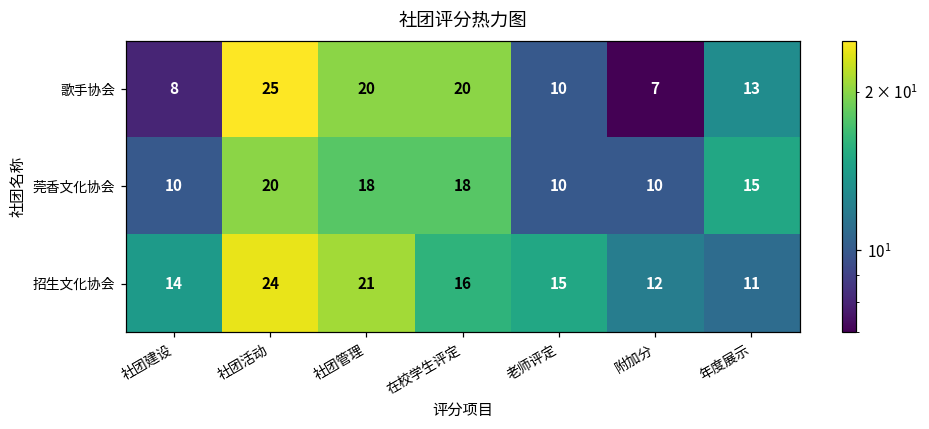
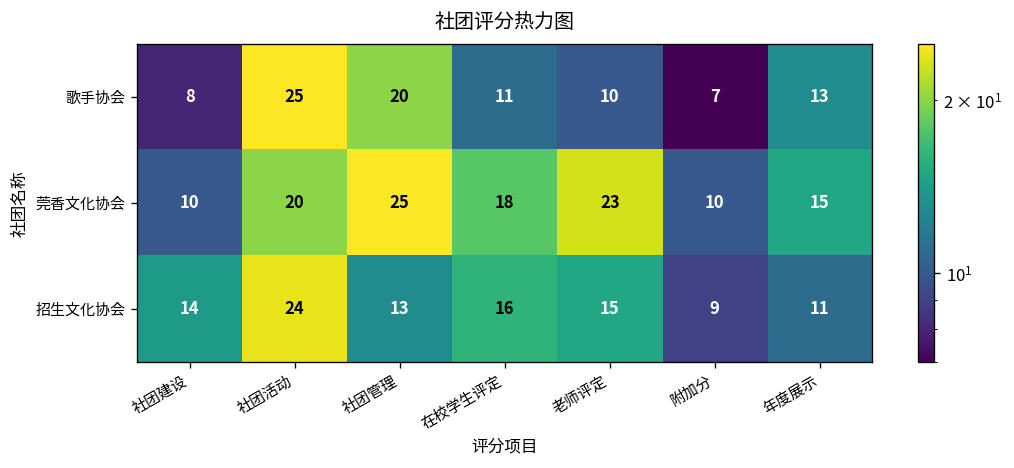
  {
    "歌手协会": {
      "社团建设": 8,
      "社团活动": 25,
      "社团管理": 20,
-     "在校学生评定": 20,
+     "在校学生评定": 11,
      "老师评定": 10,
      "附加分": 7,
      "年度展示": 13
    },
    "莞香文化协会": {
      "社团建设": 10,
      "社团活动": 20,
-     "社团管理": 18,
+     "社团管理": 25,
      "在校学生评定": 18,
-     "老师评定": 10,
+     "老师评定": 23,
      "附加分": 10,
      "年度展示": 15
    },
    "招生文化协会": {
      "社团建设": 14,
      "社团活动": 24,
-     "社团管理": 21,
+     "社团管理": 13,
      "在校学生评定": 16,
      "老师评定": 15,
-     "附加分": 12,
+     "附加分": 9,
      "年度展示": 11
    }
  }
